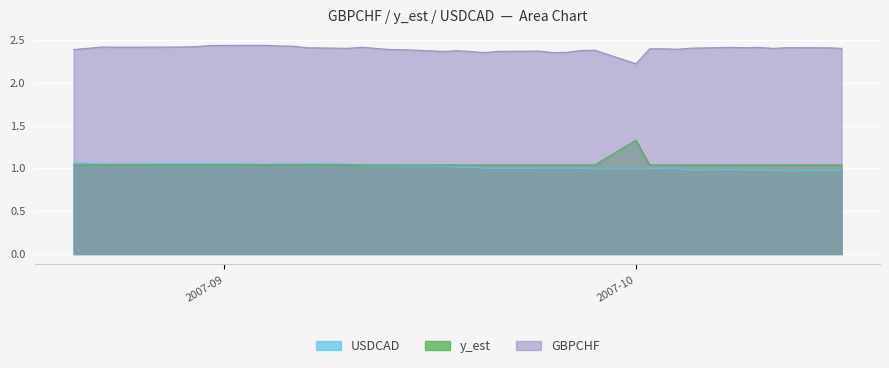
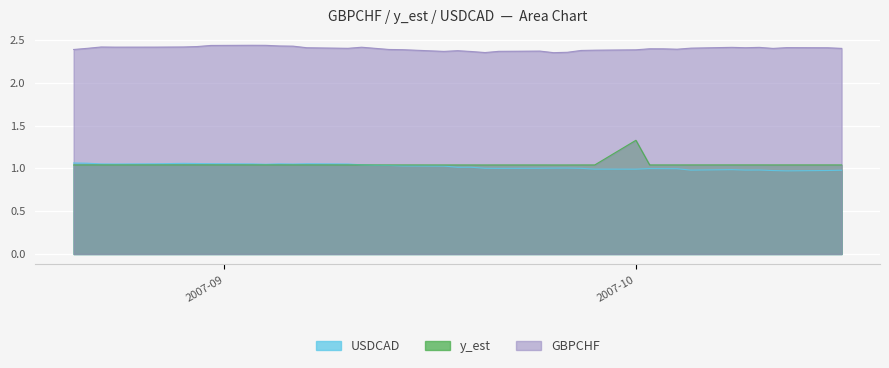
  {
    "USDCAD": {
      "2007-10": 1.0
    },
    "y_est": {
      "2007-10": 1.3
    },
    "GBPCHF": {
-     "2007-10": 2.2
+     "2007-10": 2.4
    }
  }
